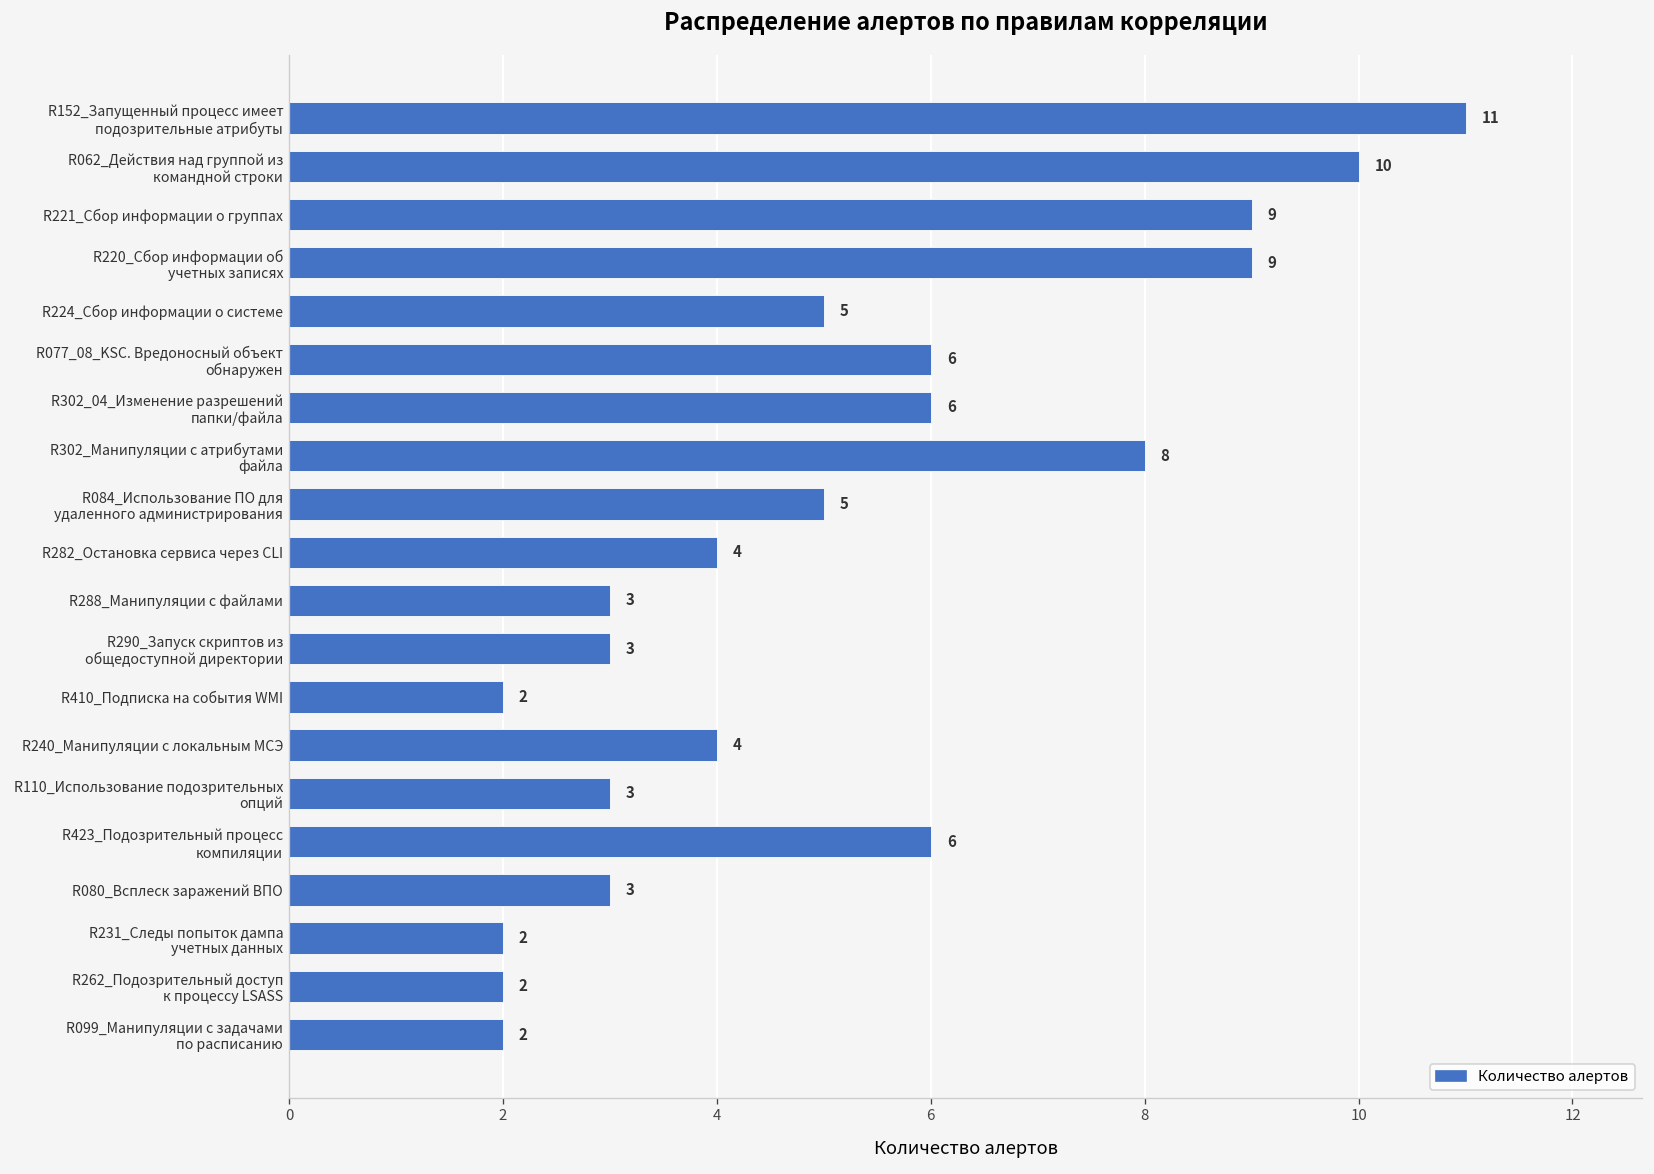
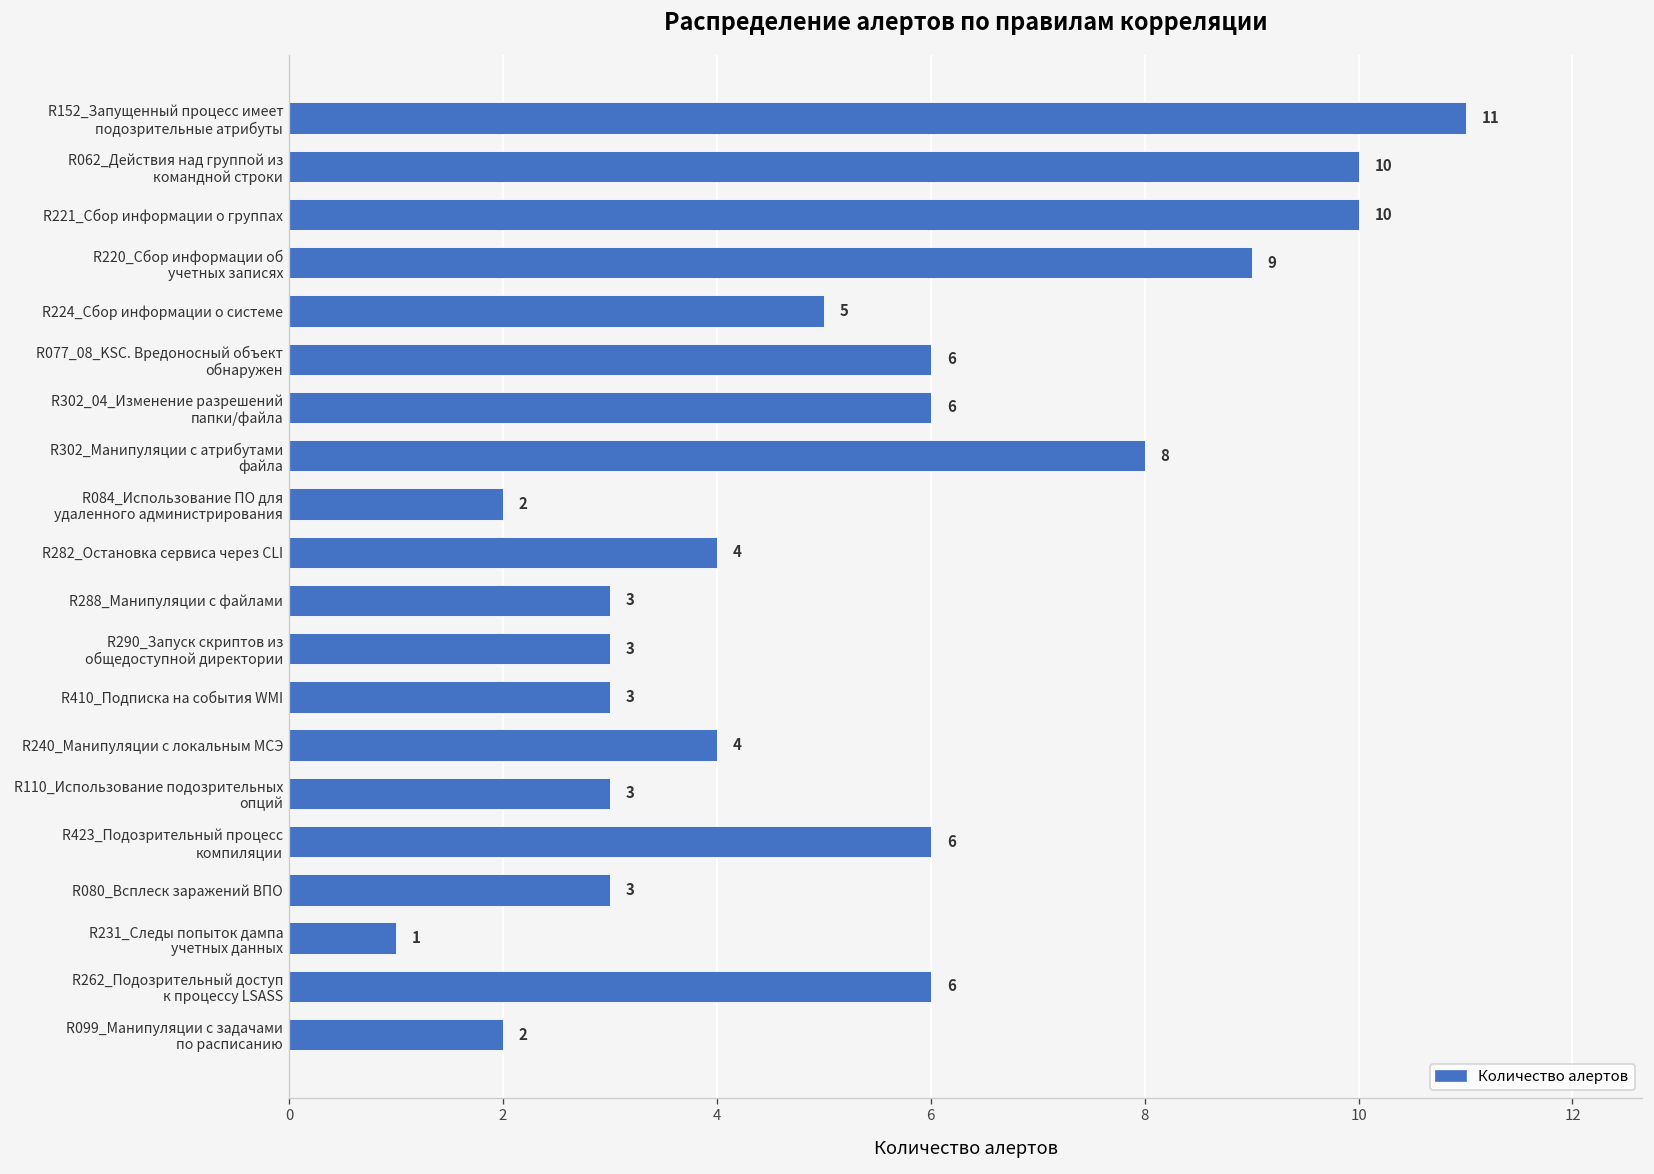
  {
    "R152_Запущенный процесс имеет подозрительные атрибуты": 11,
    "R062_Действия над группой из командной строки": 10,
-   "R221_Сбор информации о группах": 9,
+   "R221_Сбор информации о группах": 10,
    "R220_Сбор информации об учетных записях": 9,
    "R224_Сбор информации о системе": 5,
    "R077_08_KSC. Вредоносный объект обнаружен": 6,
    "R302_04_Изменение разрешений папки/файла": 6,
    "R302_Манипуляции с атрибутами файла": 8,
-   "R084_Использование ПО для удаленного администрирования": 5,
+   "R084_Использование ПО для удаленного администрирования": 2,
    "R282_Остановка сервиса через CLI": 4,
    "R288_Манипуляции с файлами": 3,
    "R290_Запуск скриптов из общедоступной директории": 3,
-   "R410_Подписка на события WMI": 2,
+   "R410_Подписка на события WMI": 3,
    "R240_Манипуляции с локальным МСЭ": 4,
    "R110_Использование подозрительных опций": 3,
    "R423_Подозрительный процесс компиляции": 6,
    "R080_Всплеск заражений ВПО": 3,
-   "R231_Следы попыток дампа учетных данных": 2,
-   "R262_Подозрительный доступ к процессу LSASS": 2,
+   "R231_Следы попыток дампа учетных данных": 1,
+   "R262_Подозрительный доступ к процессу LSASS": 6,
    "R099_Манипуляции с задачами по расписанию": 2
  }
